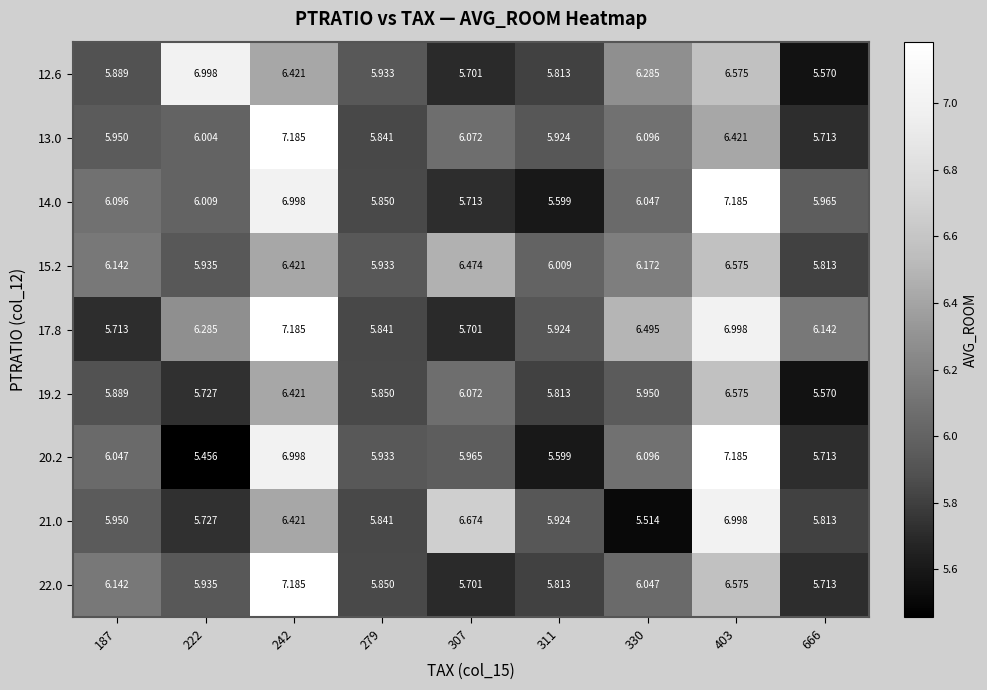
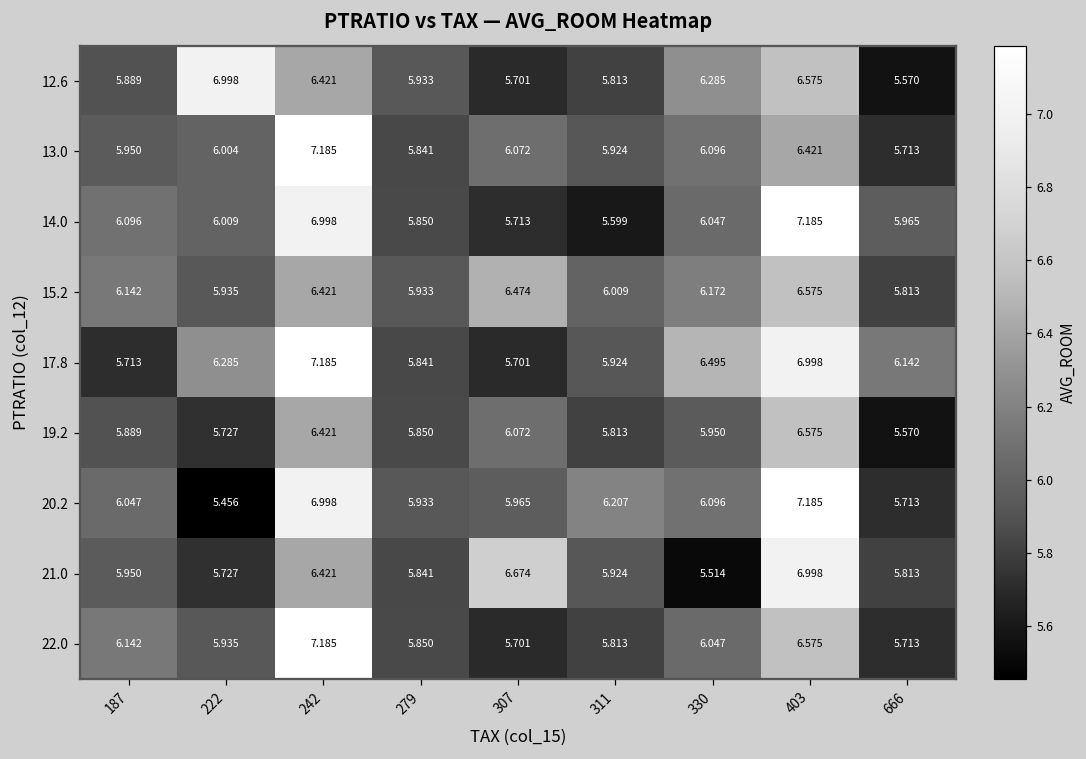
  {
    "12.6": {
      "187": 5.889,
      "222": 6.998,
      "242": 6.421,
      "279": 5.933,
      "307": 5.701,
      "311": 5.813,
      "330": 6.285,
      "403": 6.575,
      "666": 5.570
    },
    "13.0": {
      "187": 5.950,
      "222": 6.004,
      "242": 7.185,
      "279": 5.841,
      "307": 6.072,
      "311": 5.924,
      "330": 6.096,
      "403": 6.421,
      "666": 5.713
    },
    "14.0": {
      "187": 6.096,
      "222": 6.009,
      "242": 6.998,
      "279": 5.850,
      "307": 5.713,
      "311": 5.599,
      "330": 6.047,
      "403": 7.185,
      "666": 5.965
    },
    "15.2": {
      "187": 6.142,
      "222": 5.935,
      "242": 6.421,
      "279": 5.933,
      "307": 6.474,
      "311": 6.009,
      "330": 6.172,
      "403": 6.575,
      "666": 5.813
    },
    "17.8": {
      "187": 5.713,
      "222": 6.285,
      "242": 7.185,
      "279": 5.841,
      "307": 5.701,
      "311": 5.924,
      "330": 6.495,
      "403": 6.998,
      "666": 6.142
    },
    "19.2": {
      "187": 5.889,
      "222": 5.727,
      "242": 6.421,
      "279": 5.850,
      "307": 6.072,
      "311": 5.813,
      "330": 5.950,
      "403": 6.575,
      "666": 5.570
    },
    "20.2": {
      "187": 6.047,
      "222": 5.456,
      "242": 6.998,
      "279": 5.933,
      "307": 5.965,
-     "311": 5.599,
+     "311": 6.207,
      "330": 6.096,
      "403": 7.185,
      "666": 5.713
    },
    "21.0": {
      "187": 5.950,
      "222": 5.727,
      "242": 6.421,
      "279": 5.841,
      "307": 6.674,
      "311": 5.924,
      "330": 5.514,
      "403": 6.998,
      "666": 5.813
    },
    "22.0": {
      "187": 6.142,
      "222": 5.935,
      "242": 7.185,
      "279": 5.850,
      "307": 5.701,
      "311": 5.813,
      "330": 6.047,
      "403": 6.575,
      "666": 5.713
    }
  }
